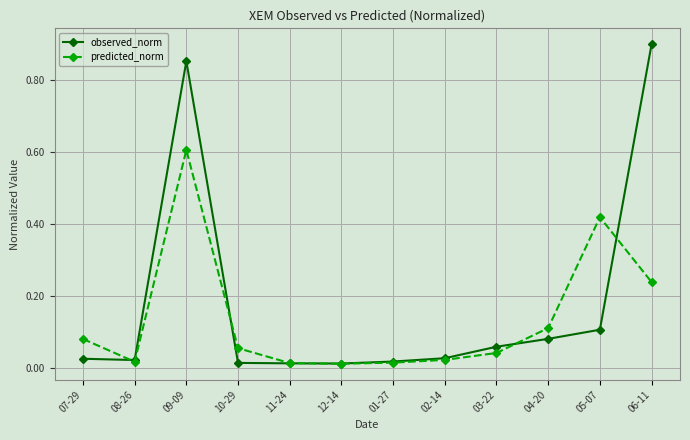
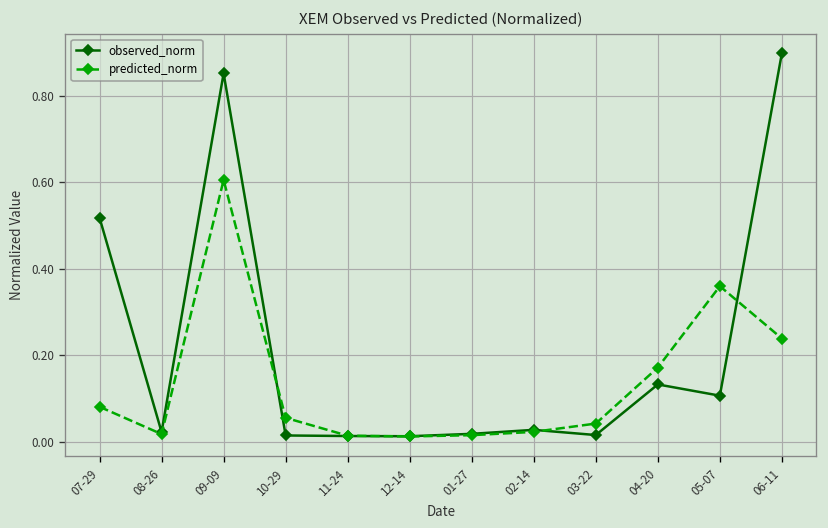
  {
    "observed_norm": {
-     "07-29": 0.03,
+     "07-29": 0.52,
      "09-09": 0.85,
      "10-29": 0.02,
-     "03-22": 0.06,
-     "04-20": 0.08,
+     "03-22": 0.02,
+     "04-20": 0.13,
      "05-07": 0.11,
      "06-11": 0.90
    },
    "predicted_norm": {
      "07-29": 0.08,
      "09-09": 0.61,
      "10-29": 0.06,
      "03-22": 0.04,
-     "04-20": 0.11,
-     "05-07": 0.42,
+     "04-20": 0.17,
+     "05-07": 0.36,
      "06-11": 0.24
    }
  }
